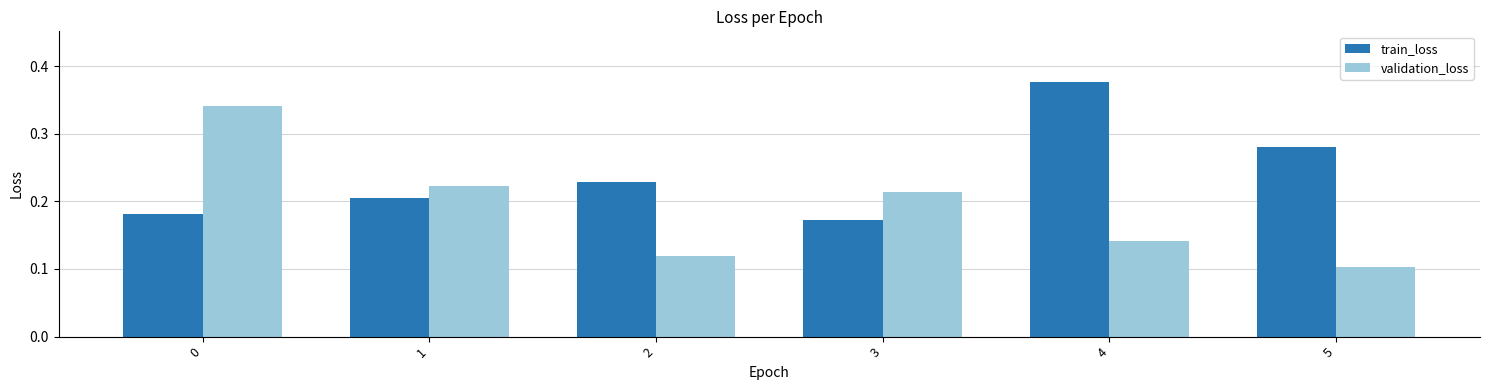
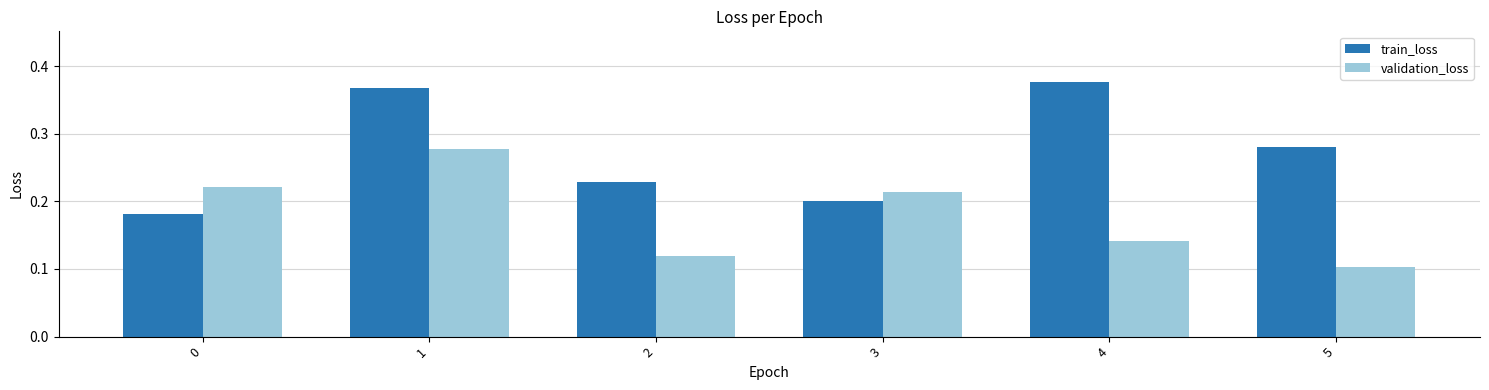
  {
    "train_loss": {
      "0": 0.18,
-     "1": 0.20,
+     "1": 0.37,
      "2": 0.23,
-     "3": 0.17,
+     "3": 0.20,
      "4": 0.38,
      "5": 0.28
    },
    "validation_loss": {
-     "0": 0.34,
-     "1": 0.22,
+     "0": 0.22,
+     "1": 0.28,
      "2": 0.12,
      "3": 0.21,
      "4": 0.14,
      "5": 0.10
    }
  }
